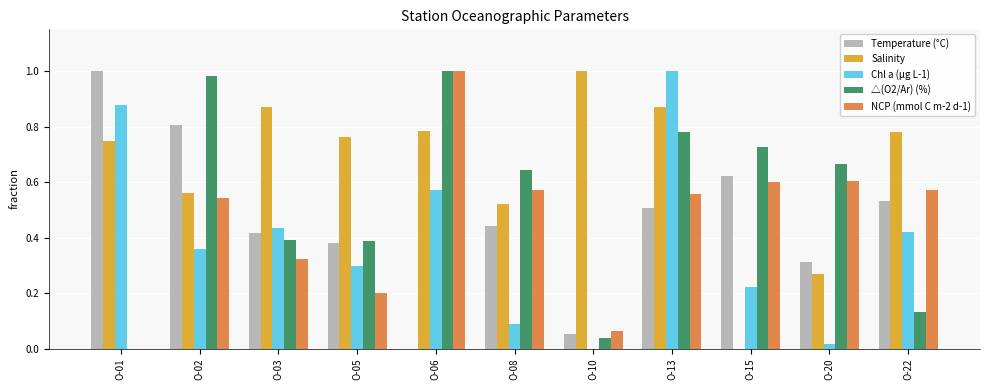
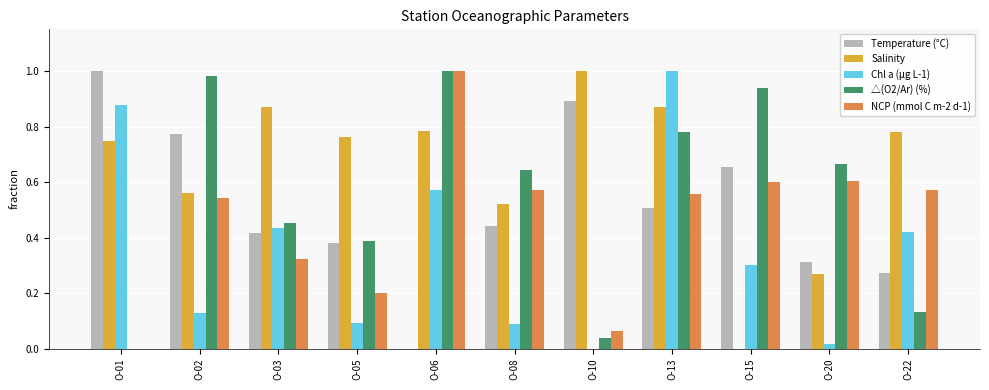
  {
    "Temperature (°C)": {
      "O-01": 1.00,
-     "O-02": 0.80,
+     "O-02": 0.77,
      "O-03": 0.42,
      "O-05": 0.38,
      "O-06": 0.00,
      "O-08": 0.44,
-     "O-10": 0.05,
+     "O-10": 0.89,
      "O-13": 0.51,
-     "O-15": 0.62,
+     "O-15": 0.65,
      "O-20": 0.31,
-     "O-22": 0.53
+     "O-22": 0.27
    },
    "Chl a (μg L-1)": {
      "O-01": 0.88,
-     "O-02": 0.36,
+     "O-02": 0.13,
      "O-03": 0.43,
-     "O-05": 0.30,
+     "O-05": 0.09,
      "O-06": 0.57,
      "O-08": 0.09,
      "O-10": 0.00,
      "O-13": 1.00,
-     "O-15": 0.22,
+     "O-15": 0.30,
      "O-20": 0.02,
      "O-22": 0.42
    },
    "△(O2/Ar) (%)": {
      "O-01": 0.00,
      "O-02": 0.98,
-     "O-03": 0.39,
+     "O-03": 0.45,
      "O-05": 0.39,
      "O-06": 1.00,
      "O-08": 0.64,
      "O-10": 0.04,
      "O-13": 0.78,
-     "O-15": 0.73,
+     "O-15": 0.94,
      "O-20": 0.67,
      "O-22": 0.13
    }
  }
